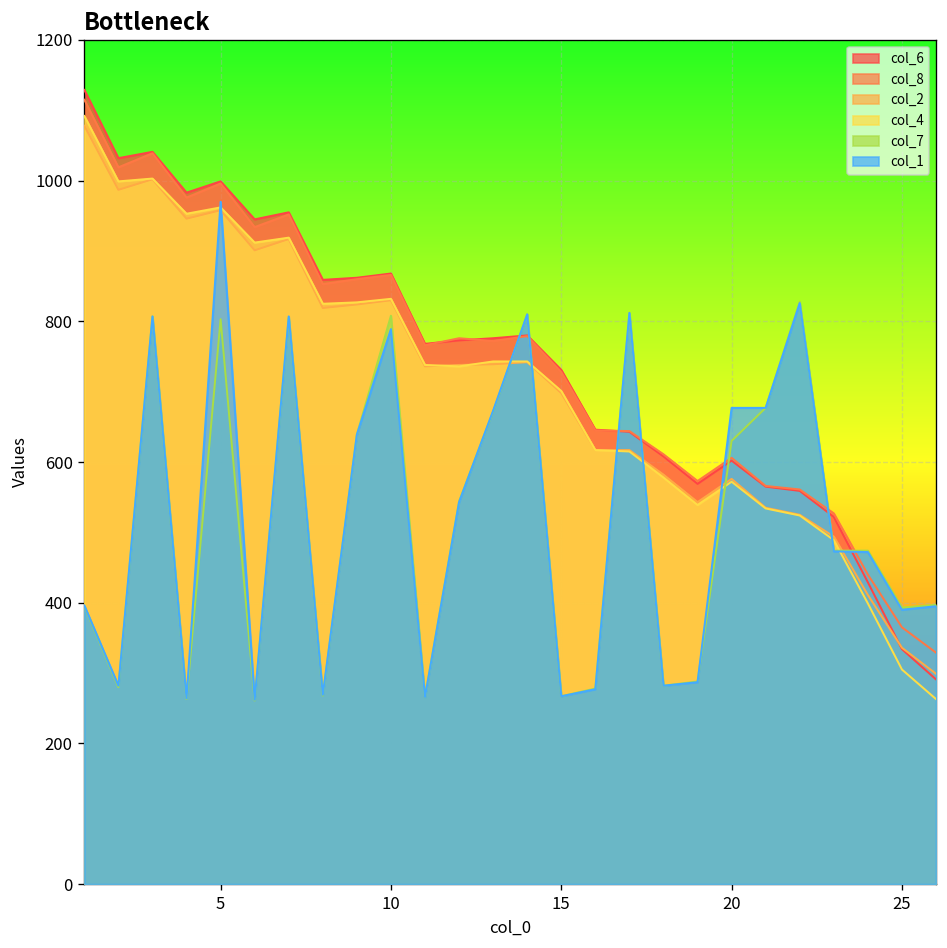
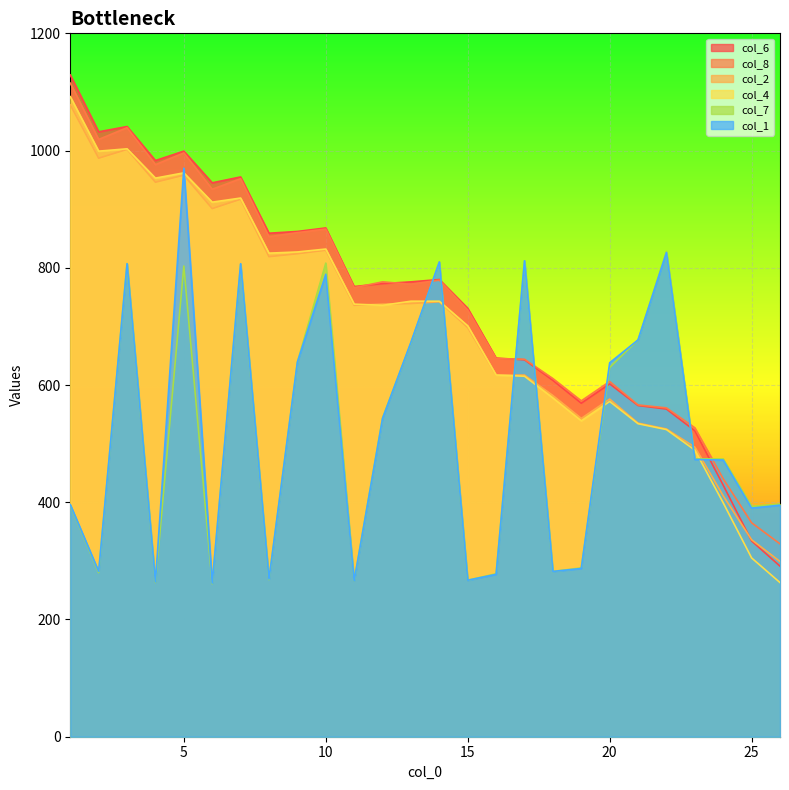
  {
    "col_7": {
      "5": 800,
      "10": 810,
      "20": 630
    },
    "col_1": {
      "5": 970,
      "10": 790,
-     "20": 680
+     "20": 640
    }
  }
